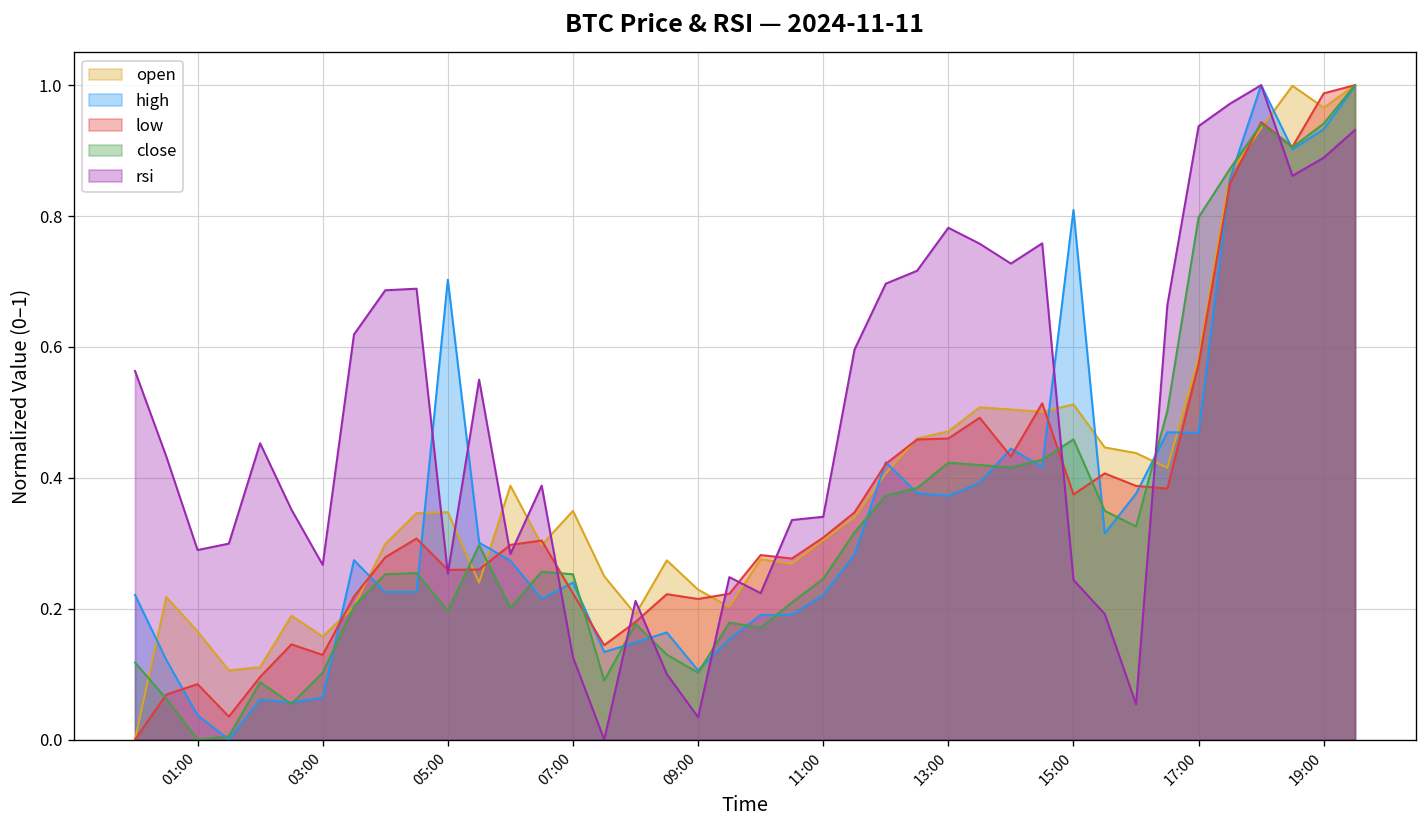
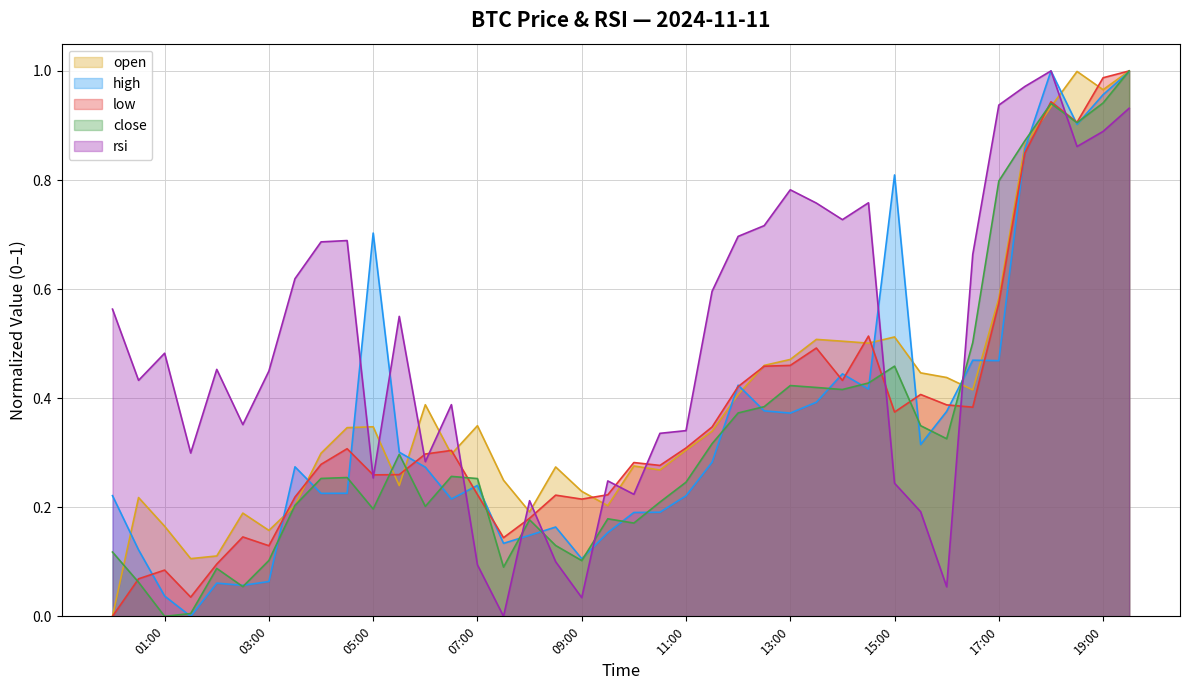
  {
    "high": {
      "01:00": 0.04,
      "03:00": 0.06,
      "05:00": 0.70,
      "07:00": 0.24,
      "11:00": 0.22,
      "13:00": 0.37,
      "15:00": 0.81,
      "17:00": 0.47,
-     "19:00": 0.93
+     "19:00": 0.96
    },
    "close": {
      "01:00": 0.00,
      "03:00": 0.10,
      "05:00": 0.20,
      "07:00": 0.25,
      "11:00": 0.25,
      "13:00": 0.42,
      "15:00": 0.46,
      "17:00": 0.80,
      "19:00": 0.94
    },
    "rsi": {
-     "01:00": 0.29,
-     "03:00": 0.27,
+     "01:00": 0.48,
+     "03:00": 0.45,
      "05:00": 0.25,
-     "07:00": 0.13,
+     "07:00": 0.09,
      "09:00": 0.03,
      "11:00": 0.34,
      "13:00": 0.78,
      "15:00": 0.24,
      "17:00": 0.94,
      "19:00": 0.89
    }
  }
